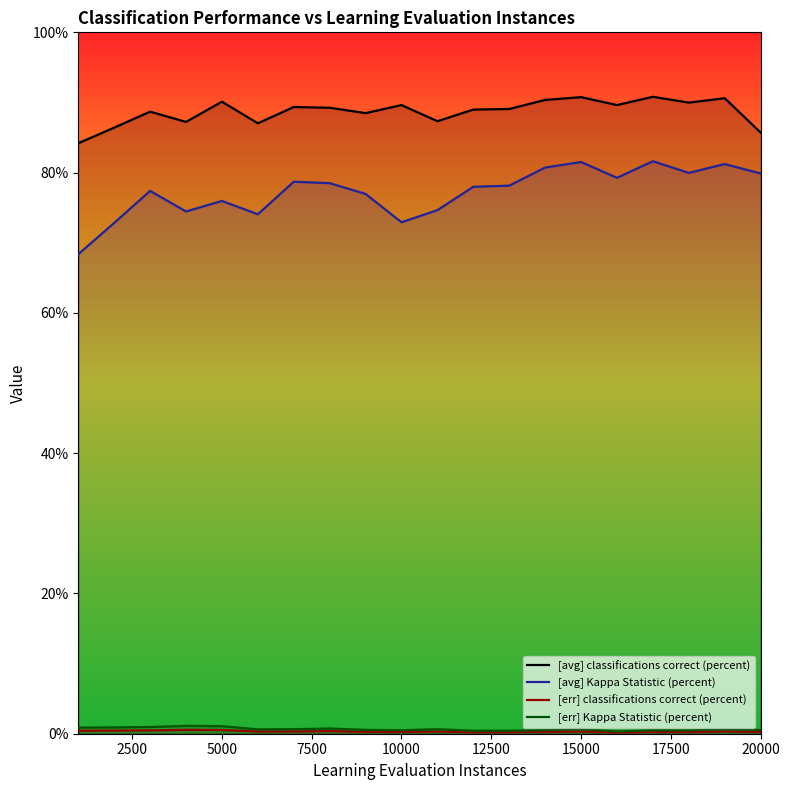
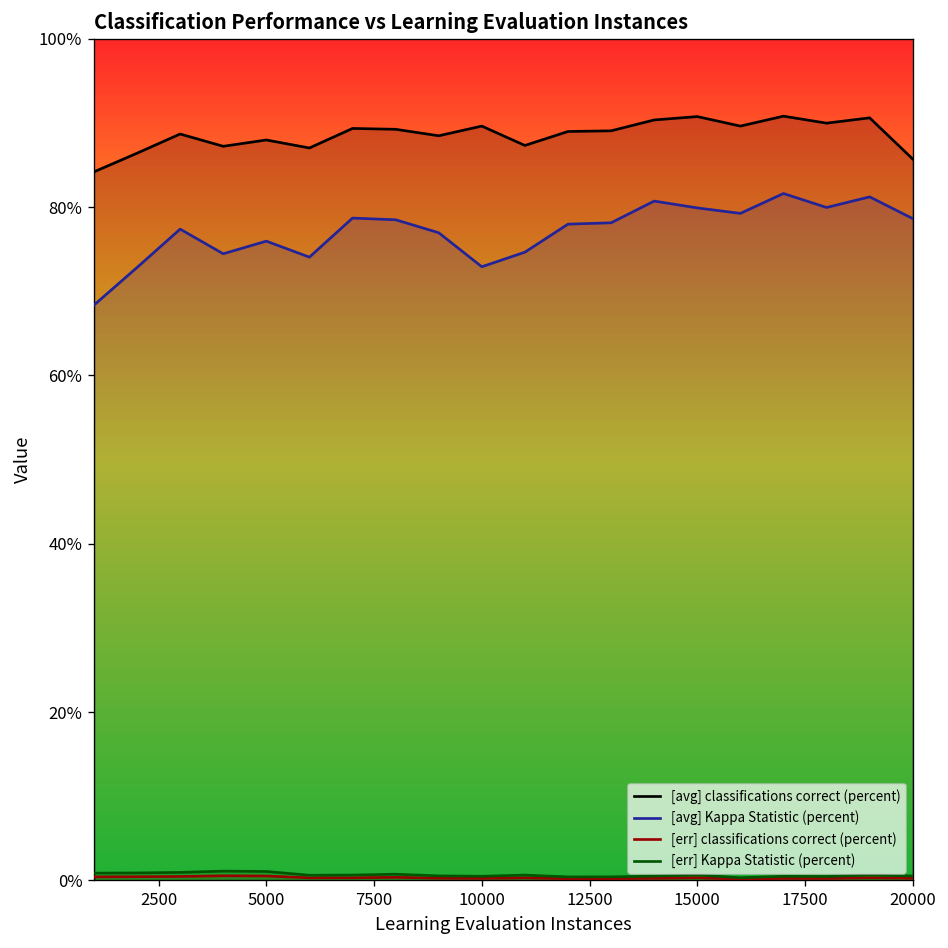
  {
    "[avg] classifications correct (percent)": {
-     "5000": "90%",
+     "5000": "88%",
      "10000": "90%",
      "15000": "91%",
      "20000": "86%"
    },
    "[avg] Kappa Statistic (percent)": {
      "5000": "76%",
      "10000": "73%",
-     "15000": "82%",
-     "20000": "80%"
+     "15000": "80%",
+     "20000": "79%"
    },
    "[err] classifications correct (percent)": {
      "5000": "1%"
    },
    "[err] Kappa Statistic (percent)": {
      "5000": "1%"
    }
  }
